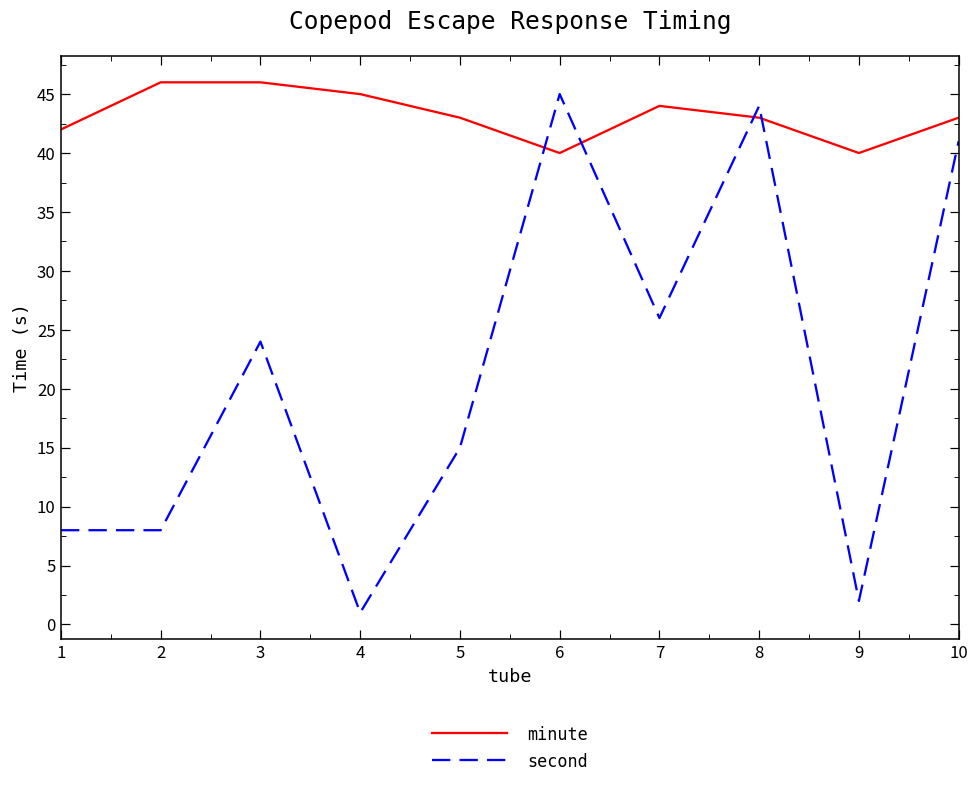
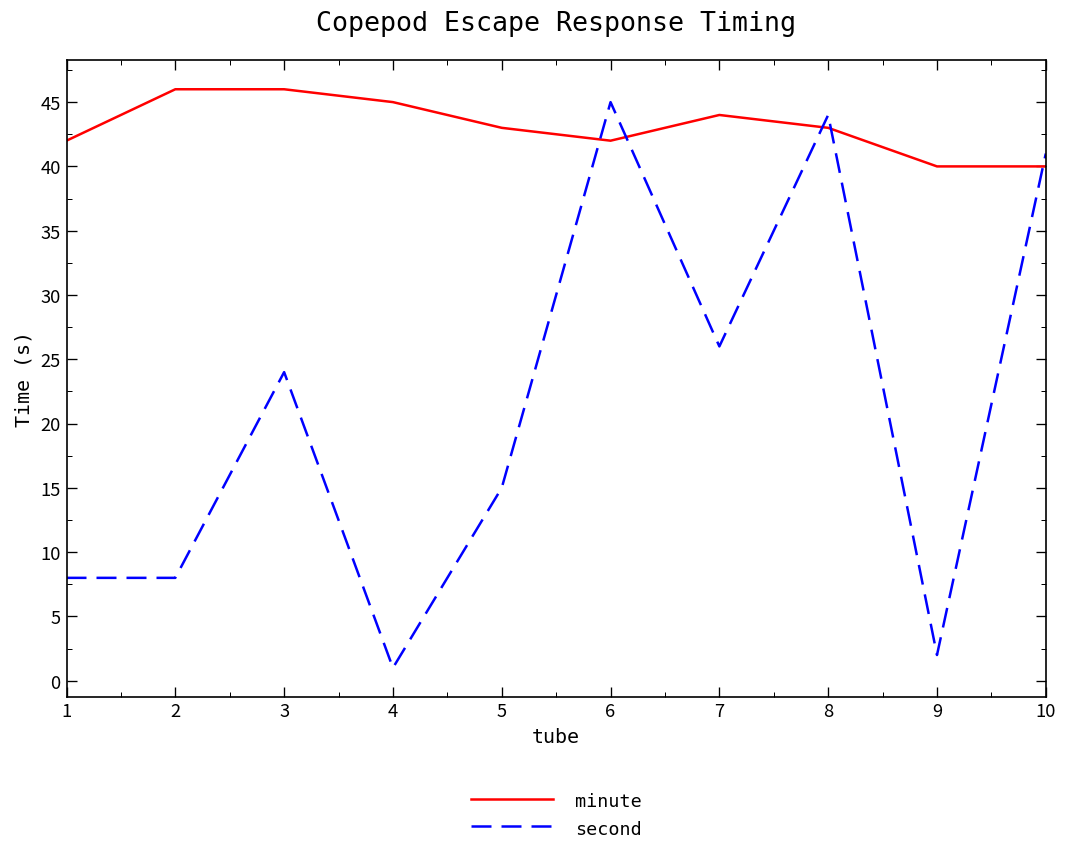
  {
    "minute": {
      "1": 42,
      "2": 46,
      "3": 46,
      "4": 45,
      "5": 43,
-     "6": 40,
+     "6": 42,
      "7": 44,
      "8": 43,
      "9": 40,
-     "10": 43
+     "10": 40
    },
    "second": {
      "1": 8,
      "2": 8,
      "3": 24,
      "4": 1,
      "5": 15,
      "6": 45,
      "7": 26,
      "8": 44,
      "9": 2,
      "10": 41
    }
  }
